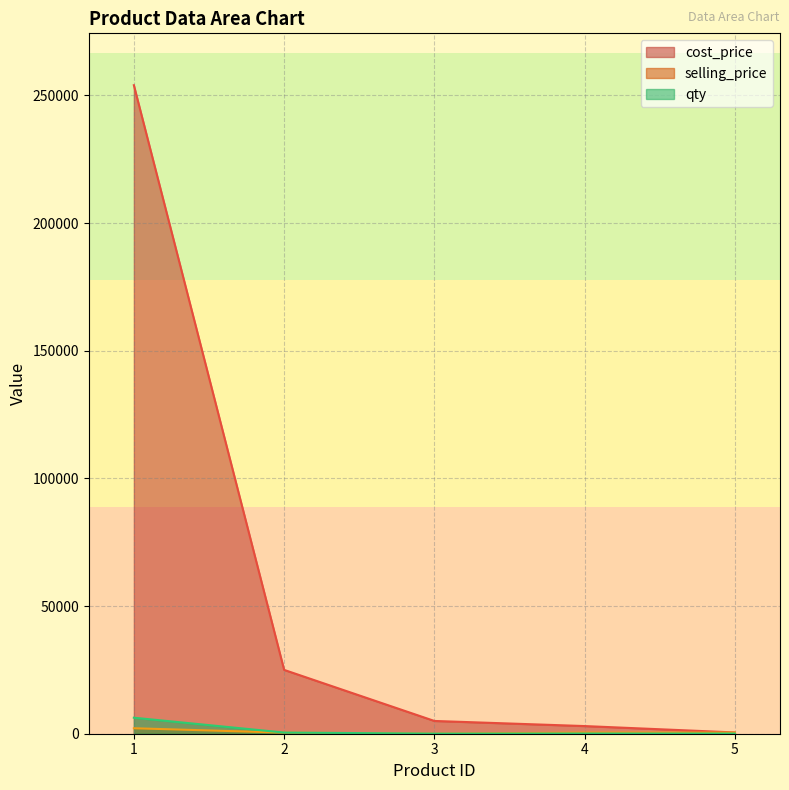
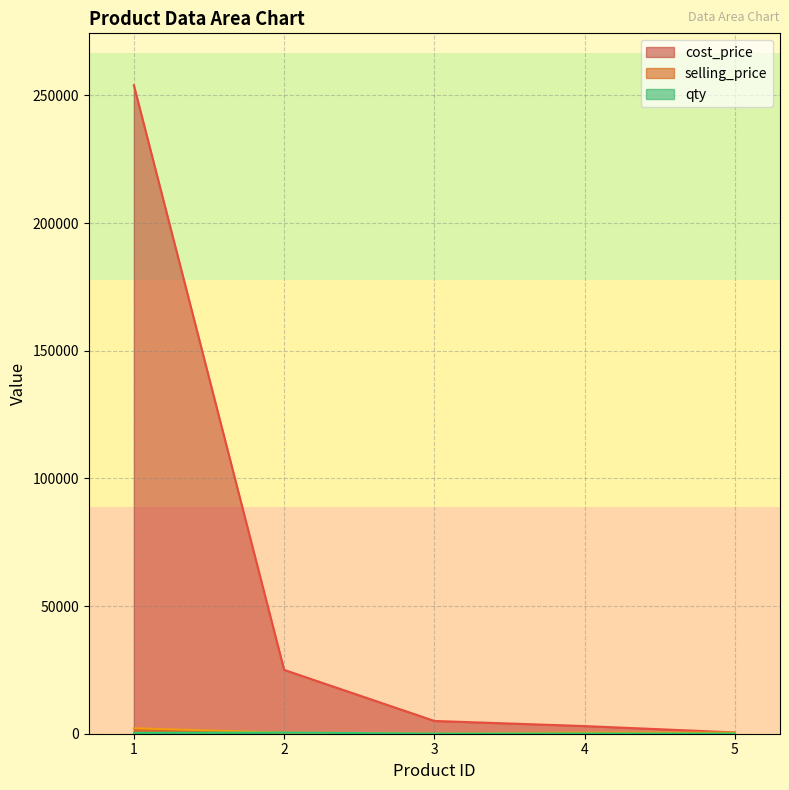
  {
    "qty": {
-     "1": 6000
+     "1": 0
    }
  }
